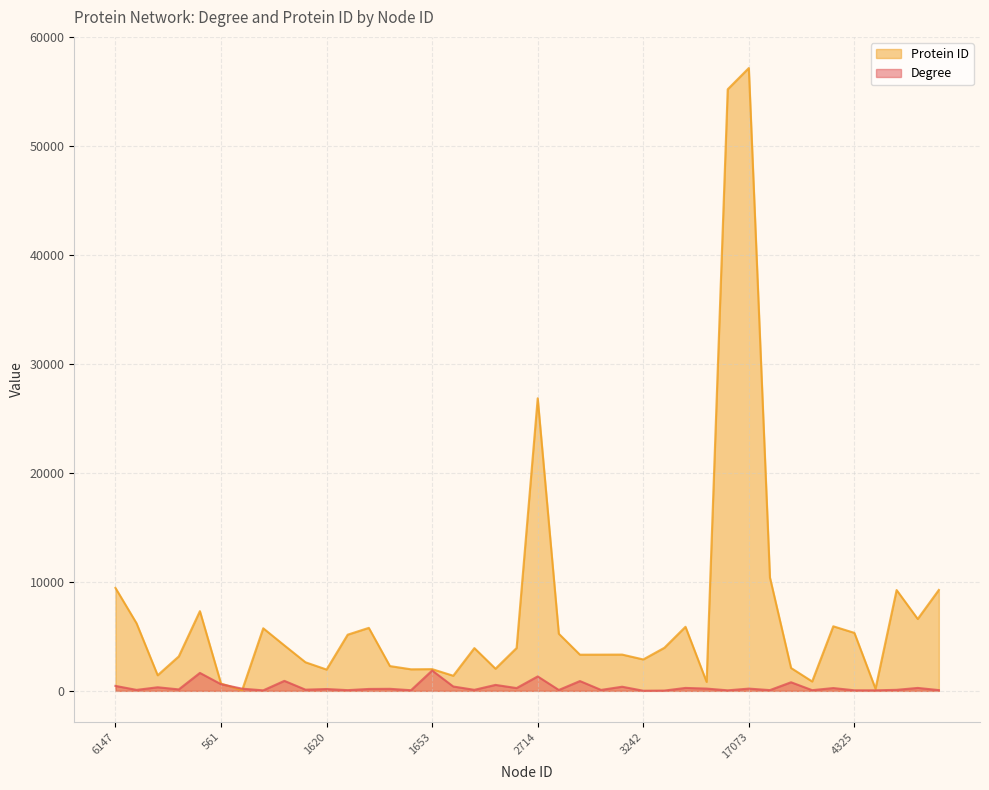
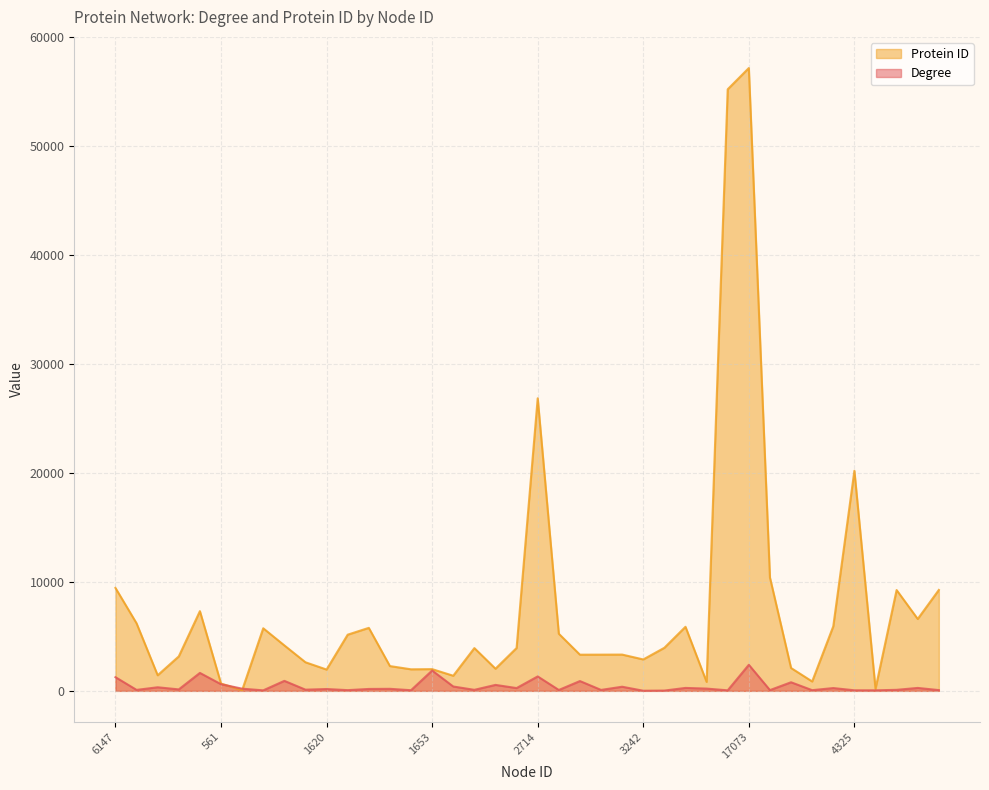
  {
    "Protein ID": {
      "6147": 9400,
      "1620": 2000,
      "2714": 26900,
      "3242": 2900,
      "17073": 57200,
-     "4325": 5300
+     "4325": 20200
    },
    "Degree": {
-     "6147": 500,
+     "6147": 1300,
      "1620": 200,
      "2714": 1300,
      "3242": 0,
-     "17073": 200,
+     "17073": 2400,
      "4325": 100
    }
  }
